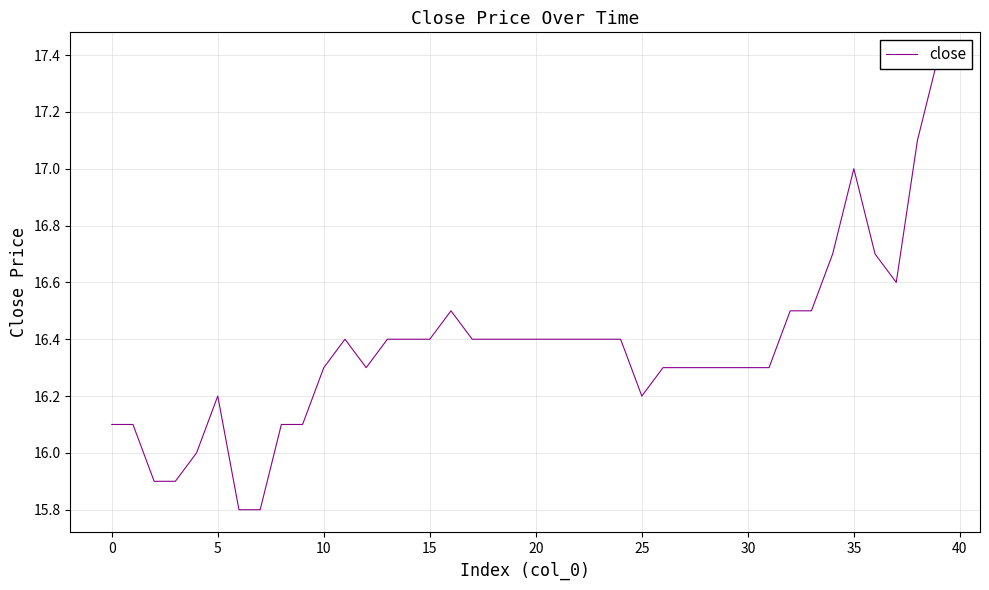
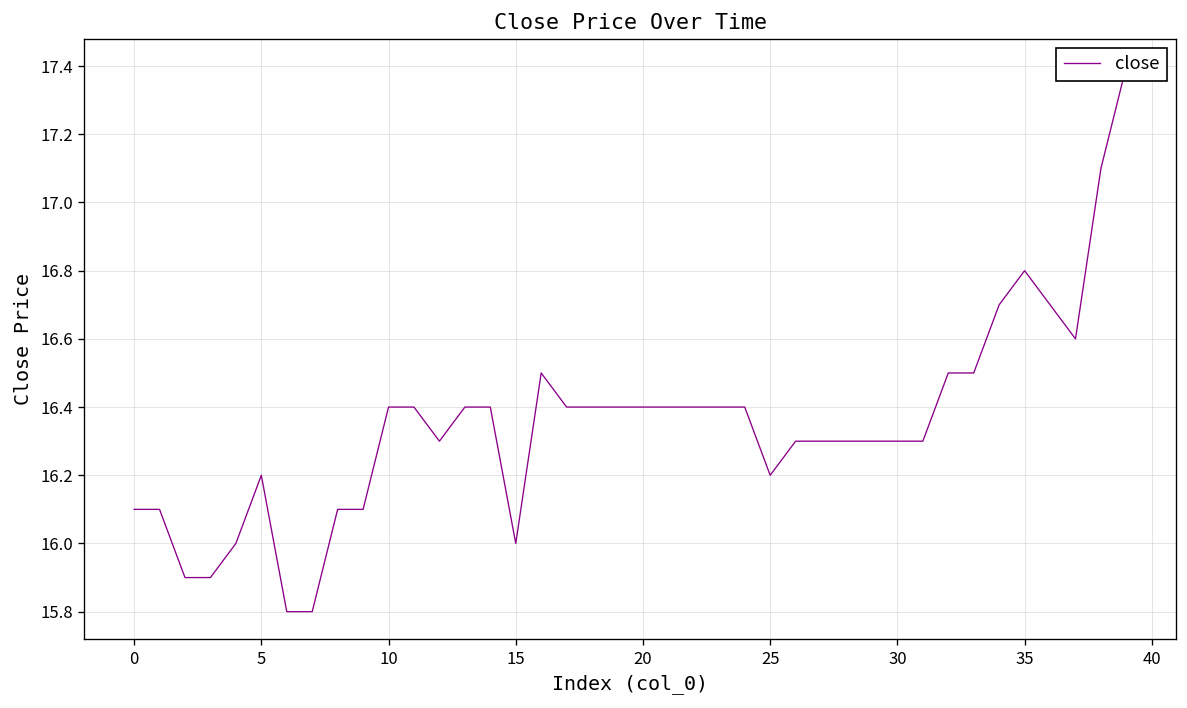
  {
    "0": 16.1,
    "5": 16.2,
-   "10": 16.3,
-   "15": 16.4,
+   "10": 16.4,
+   "15": 16.0,
    "20": 16.4,
    "25": 16.2,
    "30": 16.3,
-   "35": 17.0
+   "35": 16.8
  }
